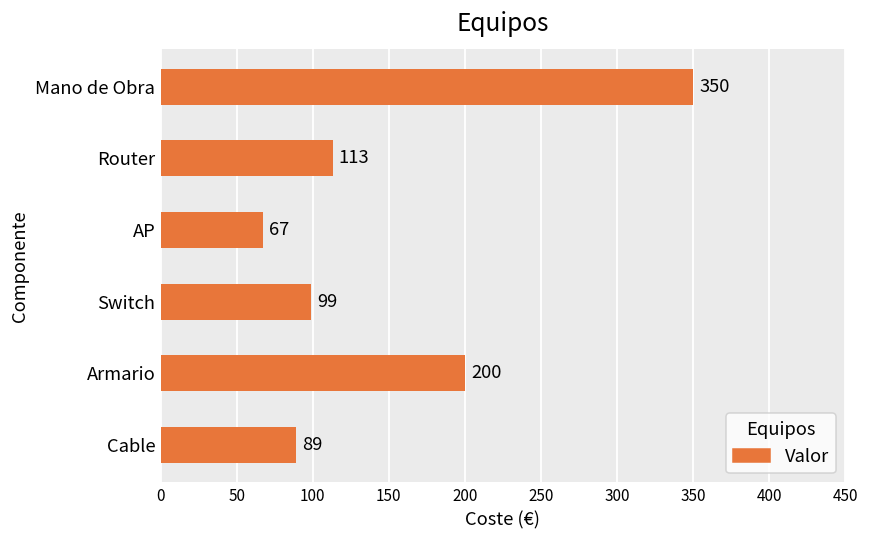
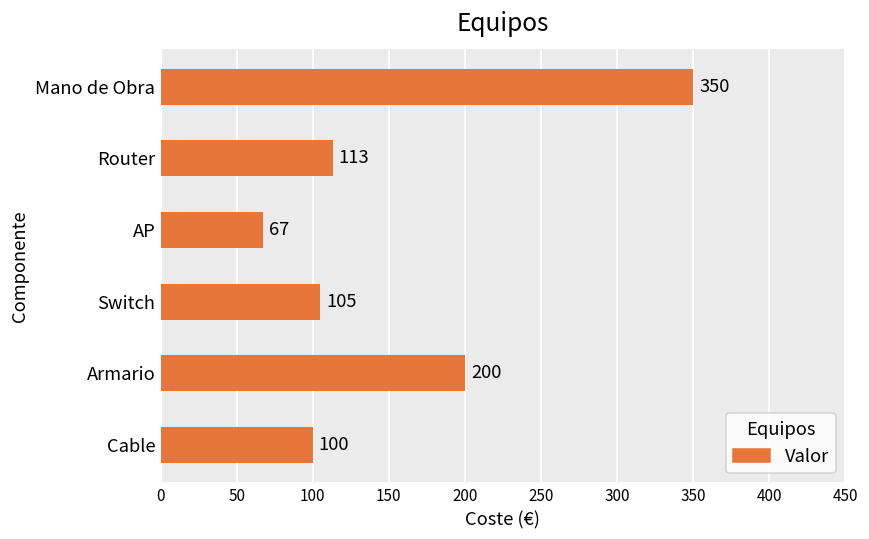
  {
    "Mano de Obra": 350,
    "Router": 113,
    "AP": 67,
-   "Switch": 99,
+   "Switch": 105,
    "Armario": 200,
-   "Cable": 89
+   "Cable": 100
  }
